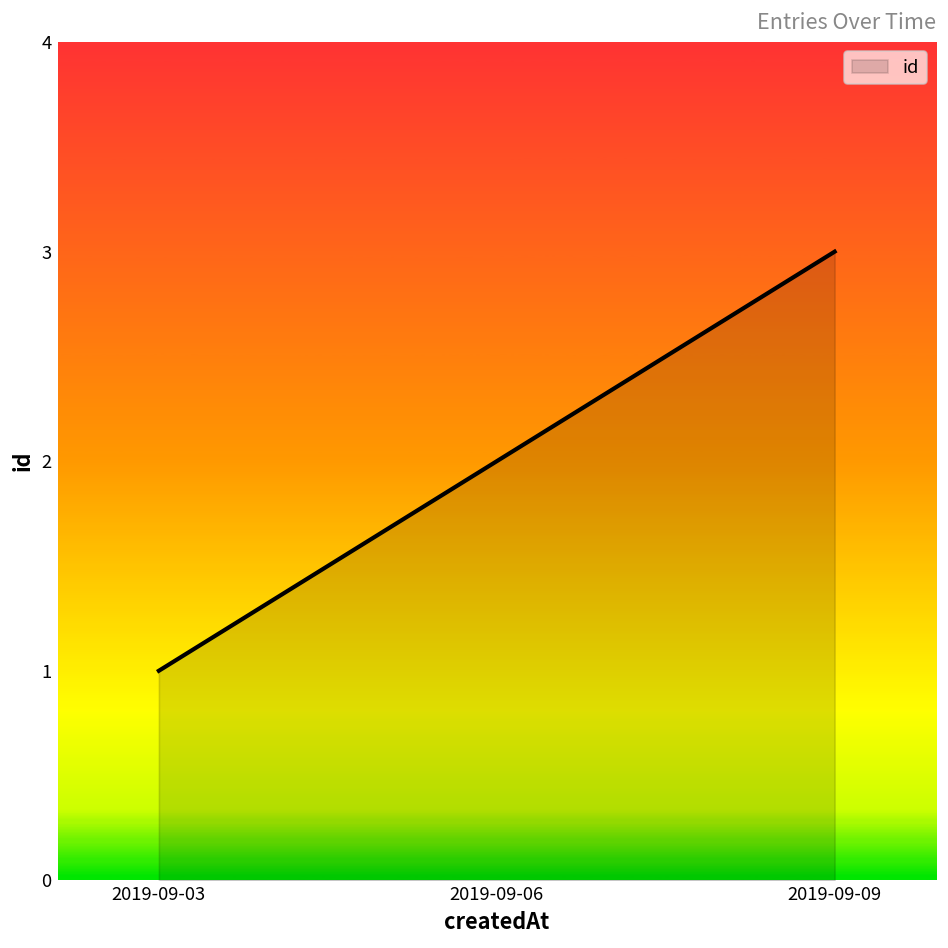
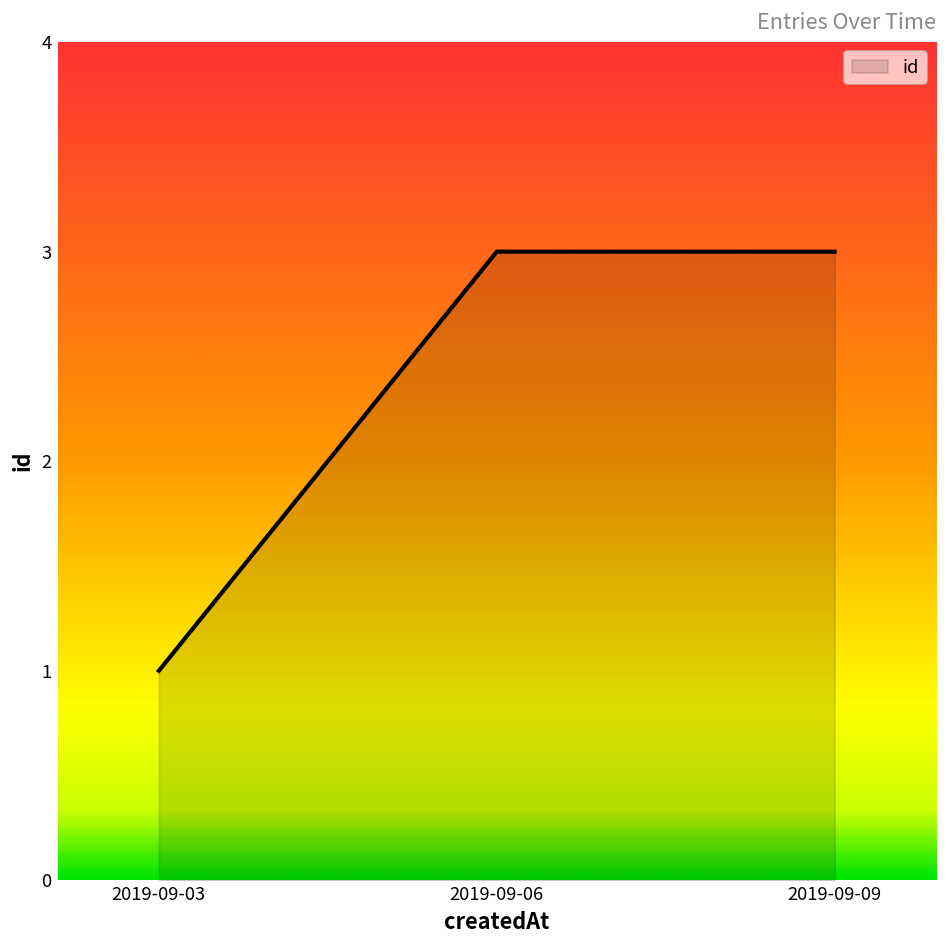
  {
    "2019-09-03": 1,
-   "2019-09-06": 2,
+   "2019-09-06": 3,
    "2019-09-09": 3
  }
